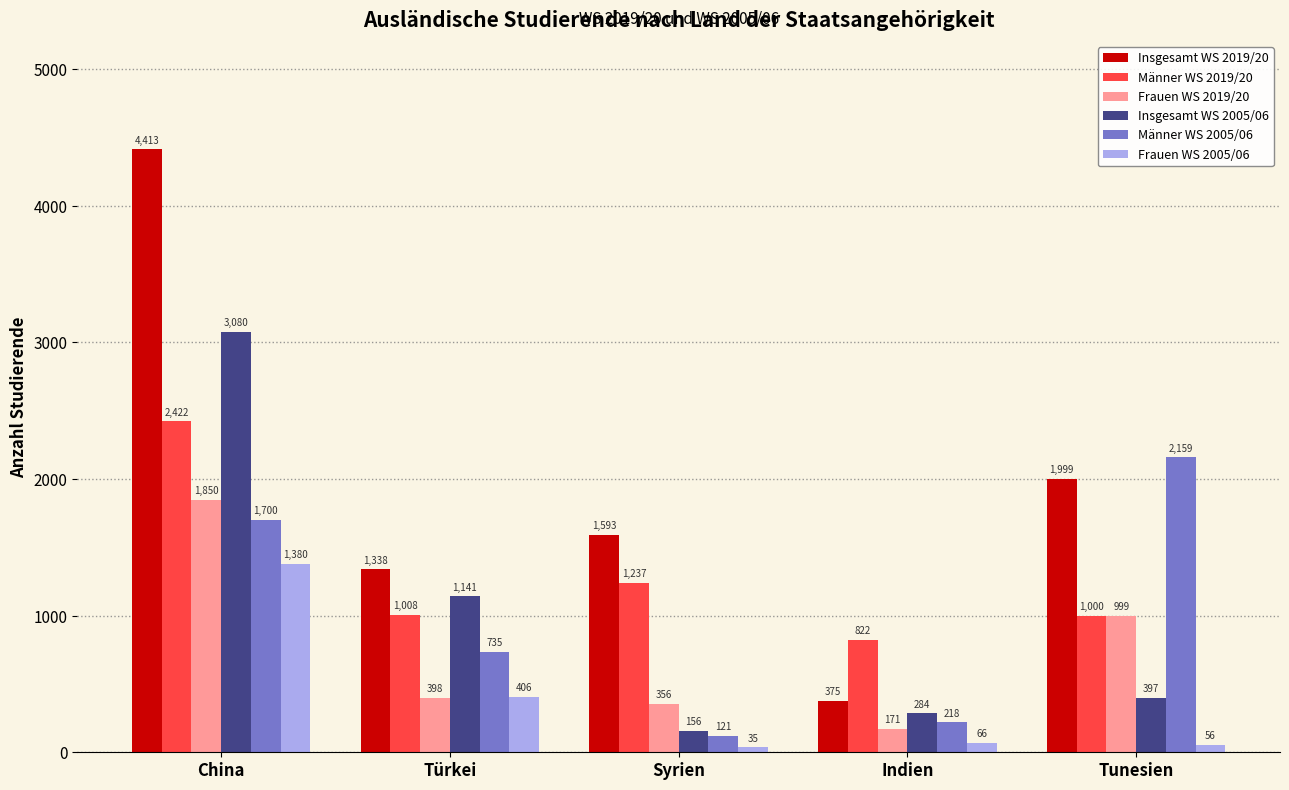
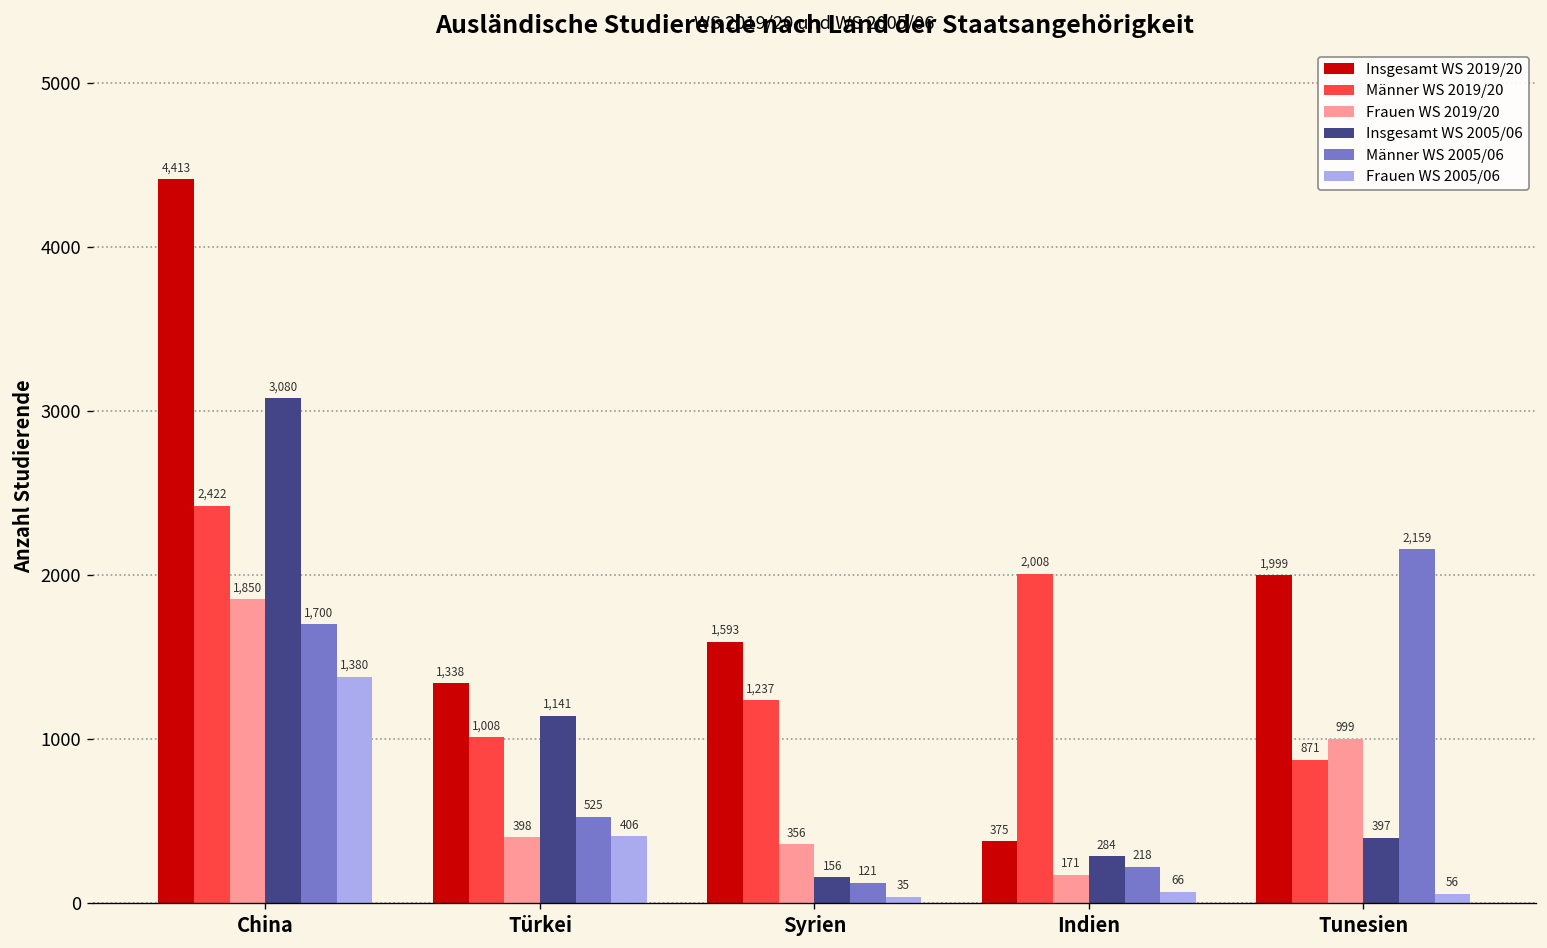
  {
    "Insgesamt WS 2019/20": {
      "China": "4,413",
      "Türkei": "1,338",
      "Syrien": "1,593",
      "Indien": "375",
      "Tunesien": "1,999"
    },
    "Männer WS 2019/20": {
      "China": "2,422",
      "Türkei": "1,008",
      "Syrien": "1,237",
-     "Indien": "822",
-     "Tunesien": "1,000"
+     "Indien": "2,008",
+     "Tunesien": "871"
    },
    "Frauen WS 2019/20": {
      "China": "1,850",
      "Türkei": "398",
      "Syrien": "356",
      "Indien": "171",
      "Tunesien": "999"
    },
    "Insgesamt WS 2005/06": {
      "China": "3,080",
      "Türkei": "1,141",
      "Syrien": "156",
      "Indien": "284",
      "Tunesien": "397"
    },
    "Männer WS 2005/06": {
      "China": "1,700",
-     "Türkei": "735",
+     "Türkei": "525",
      "Syrien": "121",
      "Indien": "218",
      "Tunesien": "2,159"
    },
    "Frauen WS 2005/06": {
      "China": "1,380",
      "Türkei": "406",
      "Syrien": "35",
      "Indien": "66",
      "Tunesien": "56"
    }
  }
